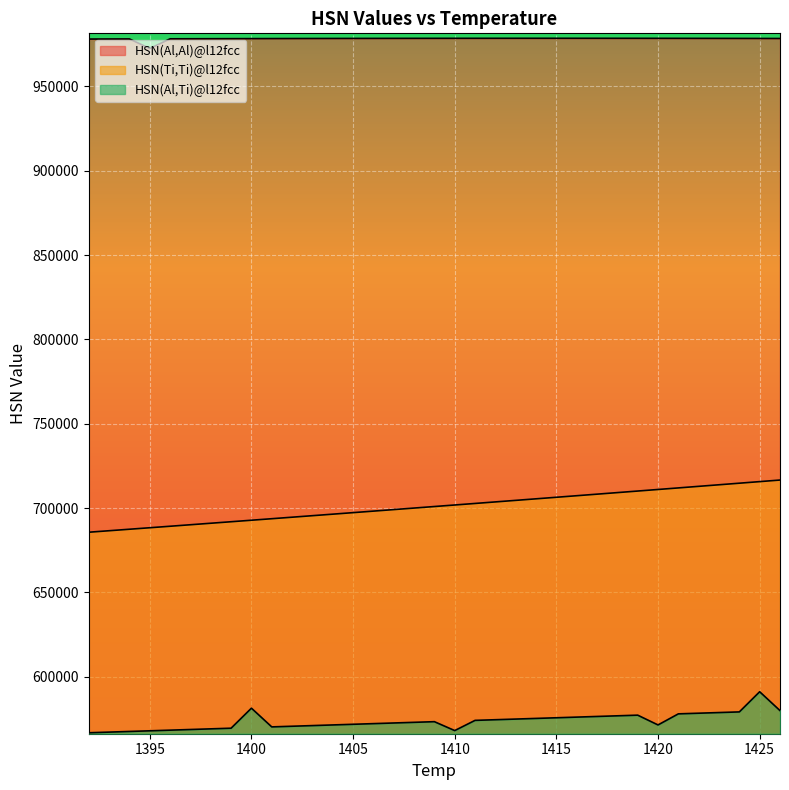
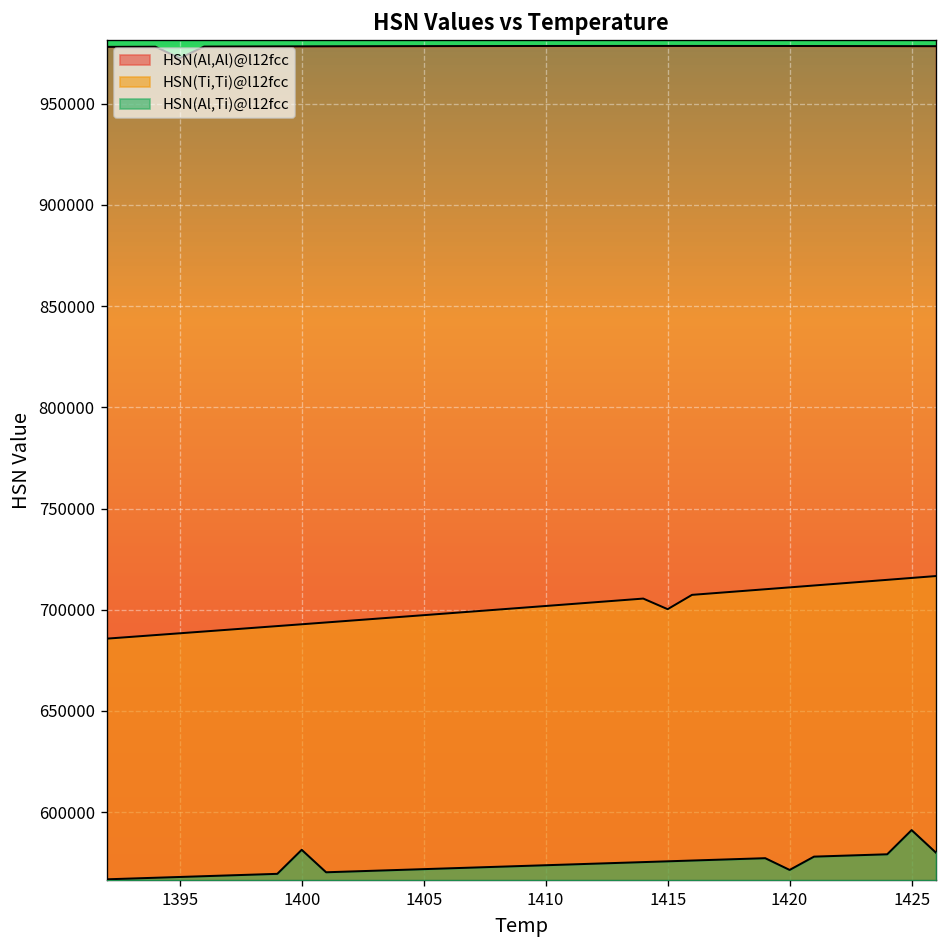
  {
    "HSN(Al,Al)@l12fcc": {
      "1400": 978000,
      "1405": 978000,
      "1410": 978000,
      "1415": 978000,
      "1420": 978000,
      "1425": 978000
    },
    "HSN(Ti,Ti)@l12fcc": {
      "1395": 688000,
      "1400": 693000,
      "1405": 697000,
      "1410": 702000,
-     "1415": 706000,
+     "1415": 700000,
      "1420": 711000,
      "1425": 716000
    },
    "HSN(Al,Ti)@l12fcc": {
      "1395": 568000,
      "1400": 581000,
      "1405": 572000,
-     "1410": 568000,
+     "1410": 574000,
      "1415": 576000,
      "1420": 571000,
      "1425": 591000
    }
  }
